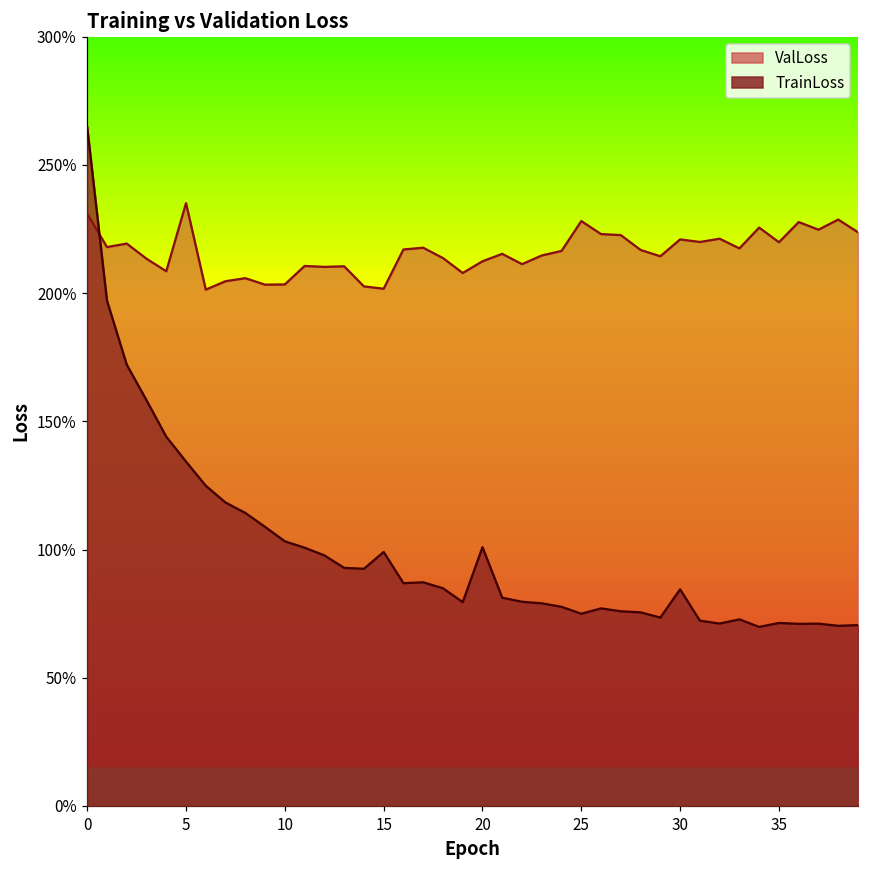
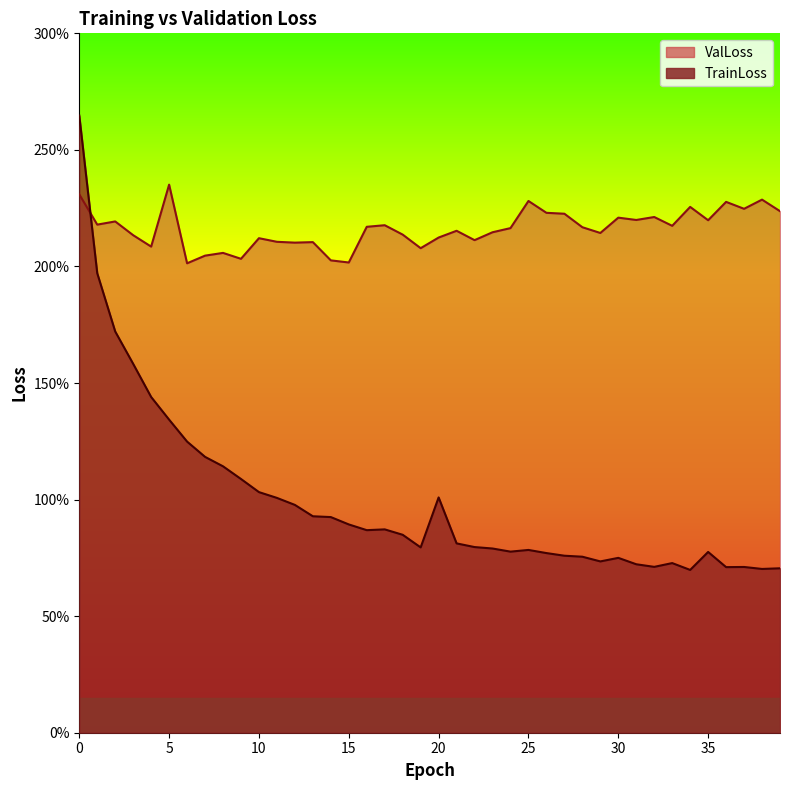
  {
    "ValLoss": {
      "0": "231%",
      "5": "235%",
-     "10": "203%",
+     "10": "212%",
      "15": "202%",
      "20": "212%",
      "25": "228%",
      "30": "221%",
      "35": "220%"
    },
    "TrainLoss": {
      "0": "265%",
      "5": "134%",
      "10": "103%",
-     "15": "99%",
+     "15": "89%",
      "20": "101%",
-     "25": "75%",
-     "30": "84%",
-     "35": "71%"
+     "25": "78%",
+     "30": "75%",
+     "35": "78%"
    }
  }
